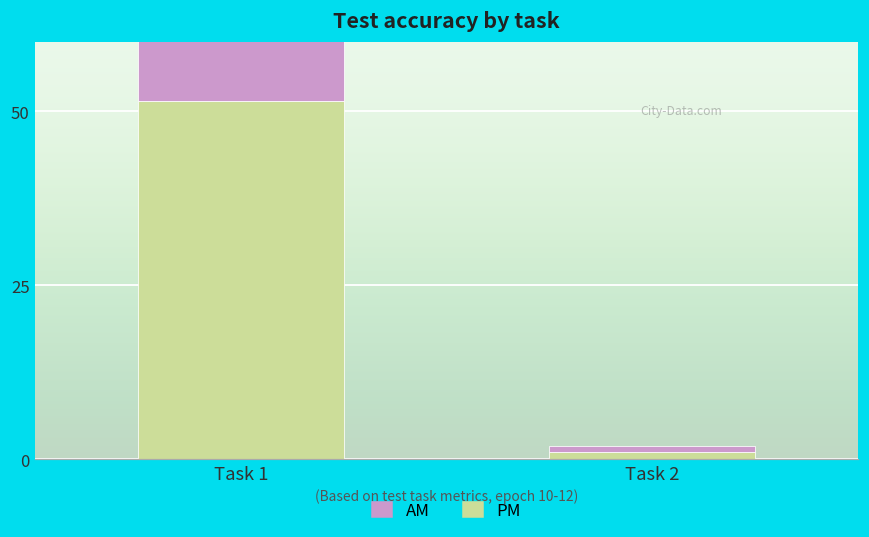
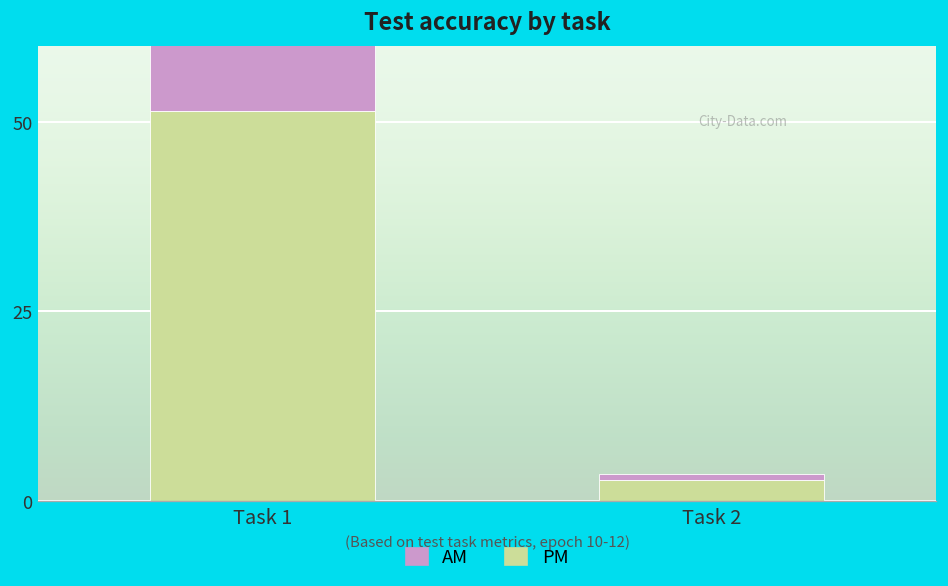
  {
    "PM": {
      "Task 1": 51,
-     "Task 2": 1
+     "Task 2": 3
    },
    "AM": {
      "Task 2": 1
    }
  }
